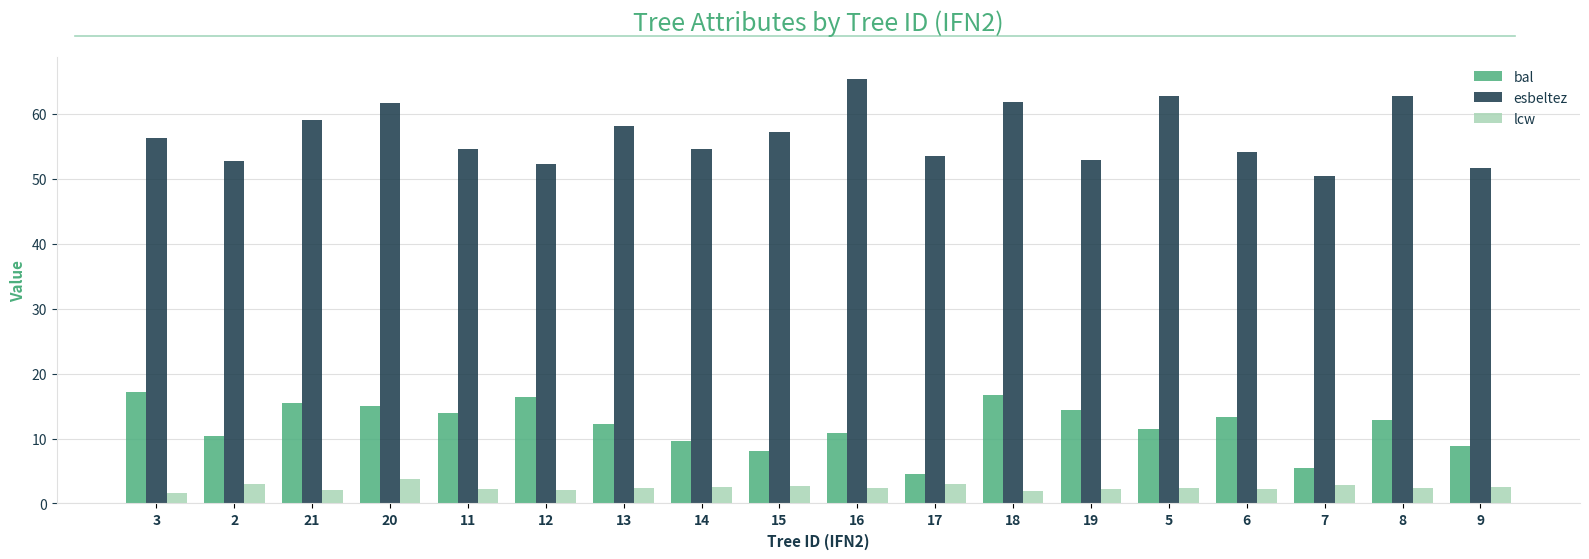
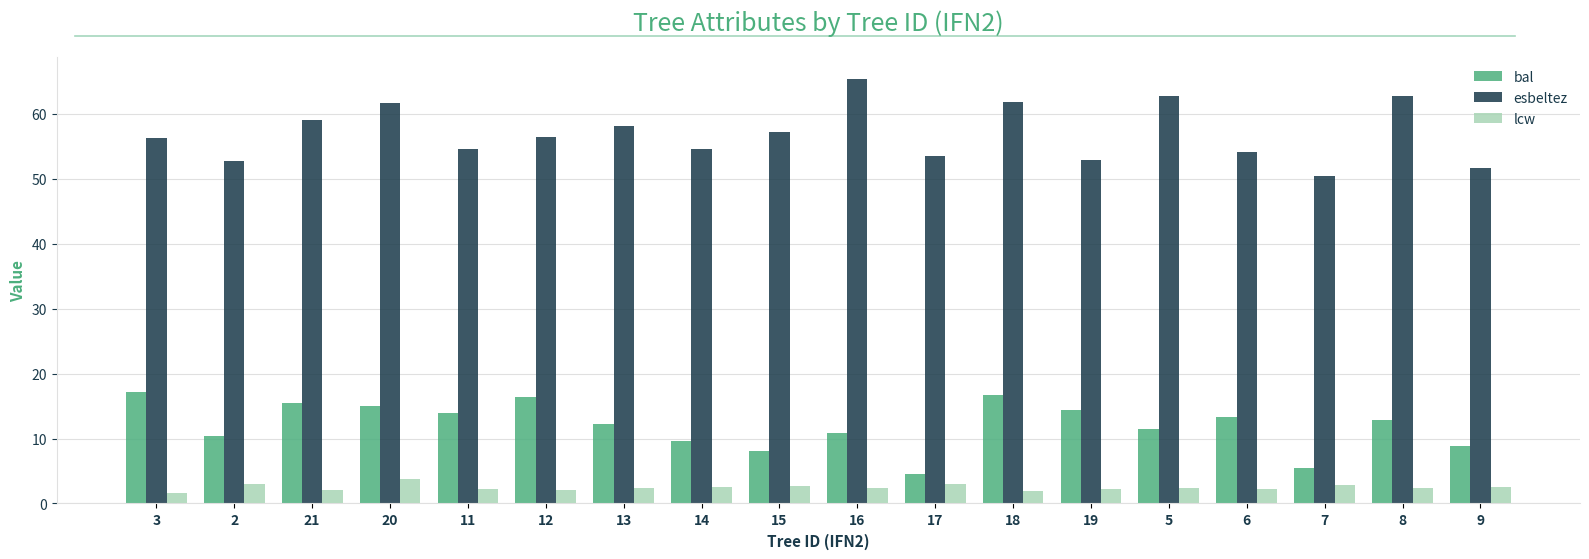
  {
    "bal": {
      "3": 17,
      "2": 10,
      "21": 15,
      "20": 15,
      "11": 14,
      "12": 16,
      "13": 12,
      "14": 10,
      "15": 8,
      "16": 11,
      "17": 5,
      "18": 17,
      "19": 14,
      "5": 12,
      "6": 13,
      "7": 5,
      "8": 13,
      "9": 9
    },
    "esbeltez": {
      "3": 56,
      "2": 53,
      "21": 59,
      "20": 62,
      "11": 55,
-     "12": 52,
+     "12": 56,
      "13": 58,
      "14": 55,
      "15": 57,
      "16": 65,
      "17": 53,
      "18": 62,
      "19": 53,
      "5": 63,
      "6": 54,
      "7": 50,
      "8": 63,
      "9": 52
    },
    "lcw": {
      "3": 2,
      "2": 3,
      "21": 2,
      "20": 4,
      "11": 2,
      "12": 2,
      "13": 2,
      "14": 3,
      "15": 3,
      "16": 2,
      "17": 3,
      "18": 2,
      "19": 2,
      "5": 2,
      "6": 2,
      "7": 3,
      "8": 2,
      "9": 3
    }
  }
